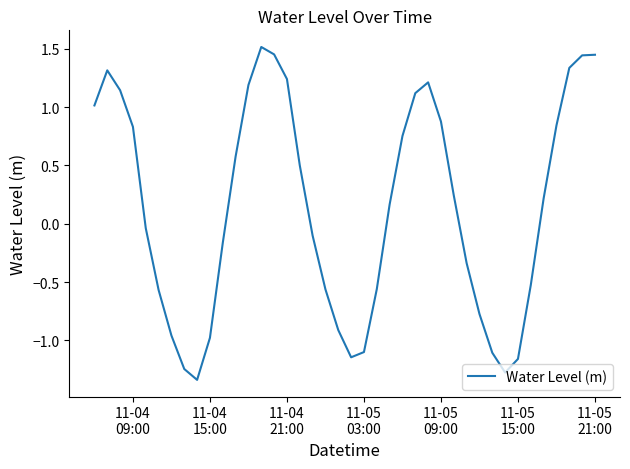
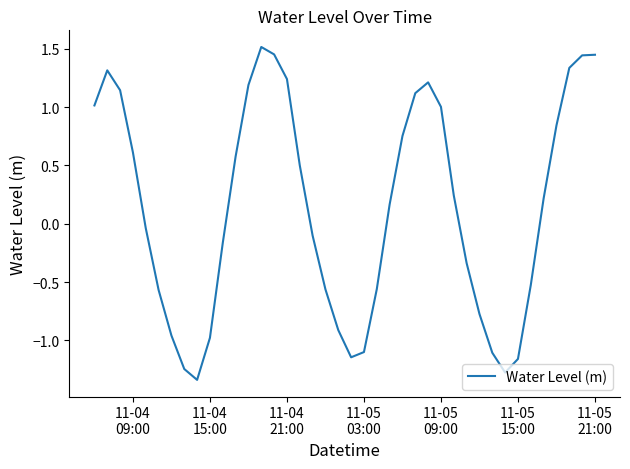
  {
-   "11-04 09:00": 0.83,
+   "11-04 09:00": 0.61,
    "11-04 15:00": -0.98,
    "11-04 21:00": 1.24,
    "11-05 03:00": -1.10,
-   "11-05 09:00": 0.88,
+   "11-05 09:00": 1.00,
    "11-05 15:00": -1.16,
    "11-05 21:00": 1.45
  }
